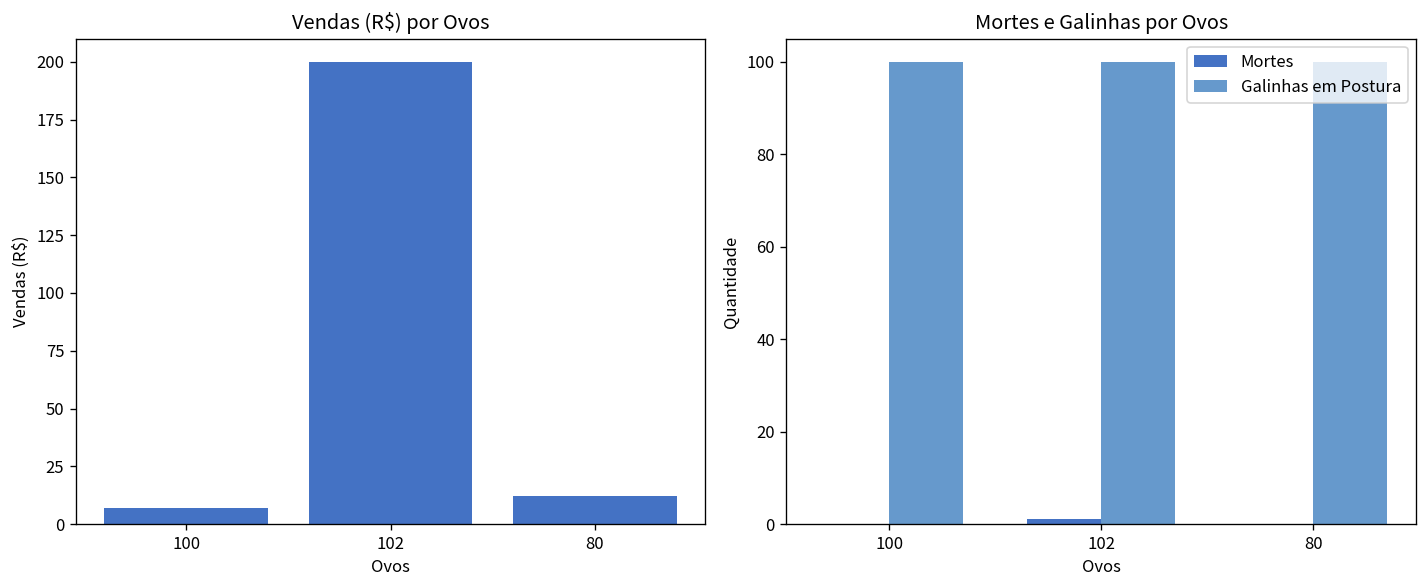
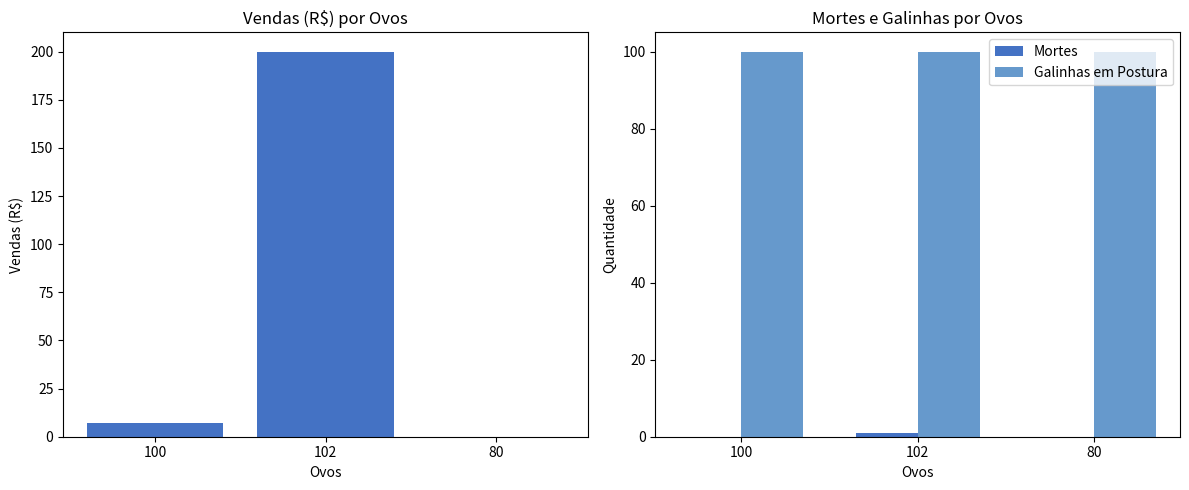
  {
    "Vendas (R$) por Ovos": {
      "100": 7,
      "102": 200,
-     "80": 12
+     "80": 0
    }
  }
